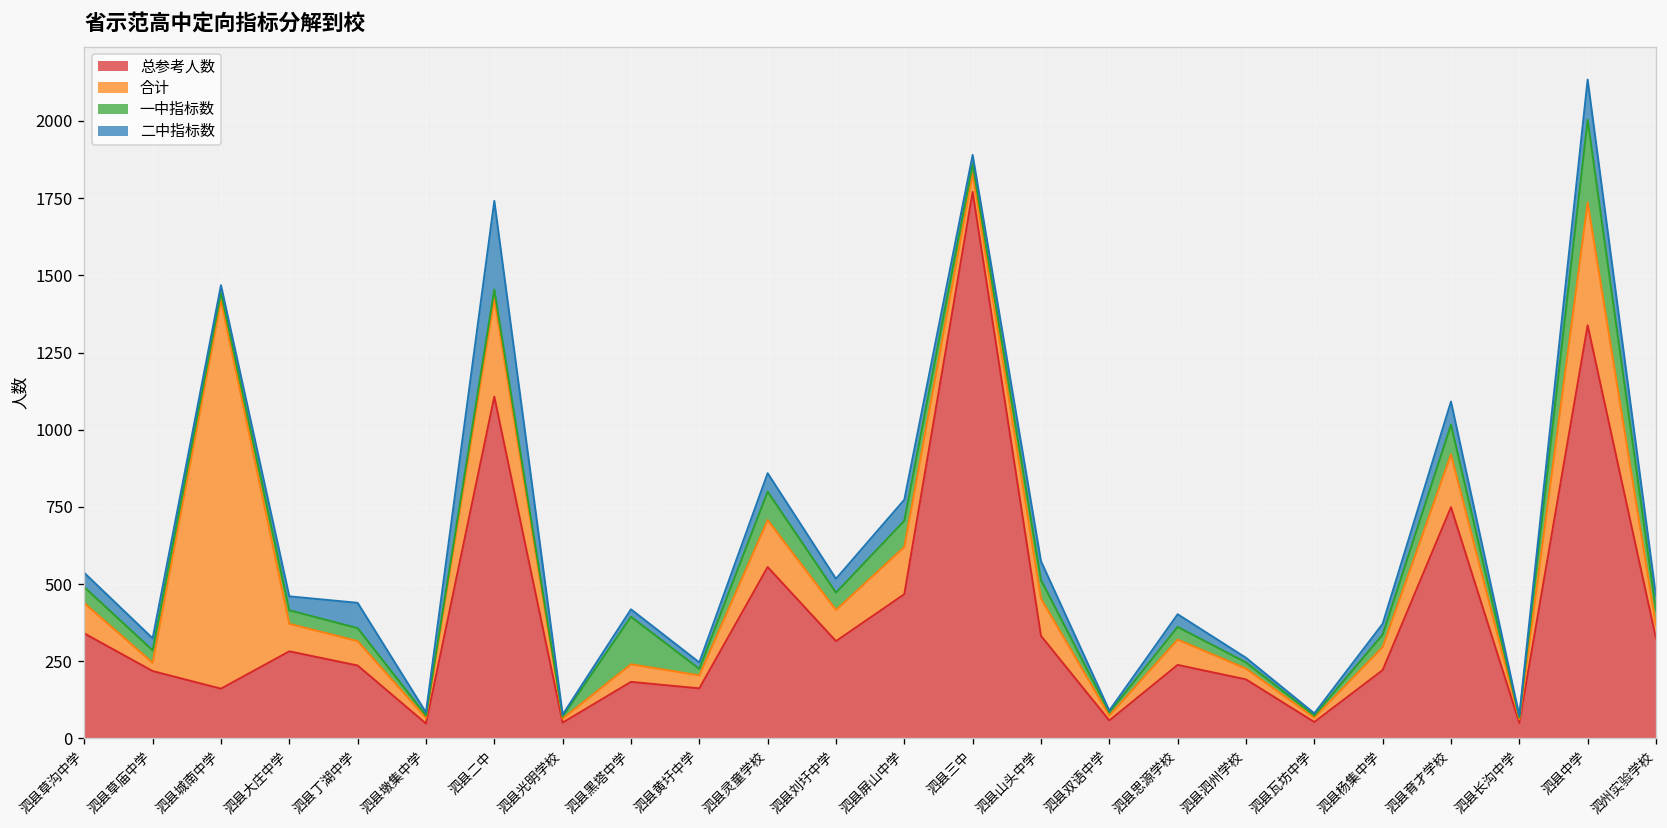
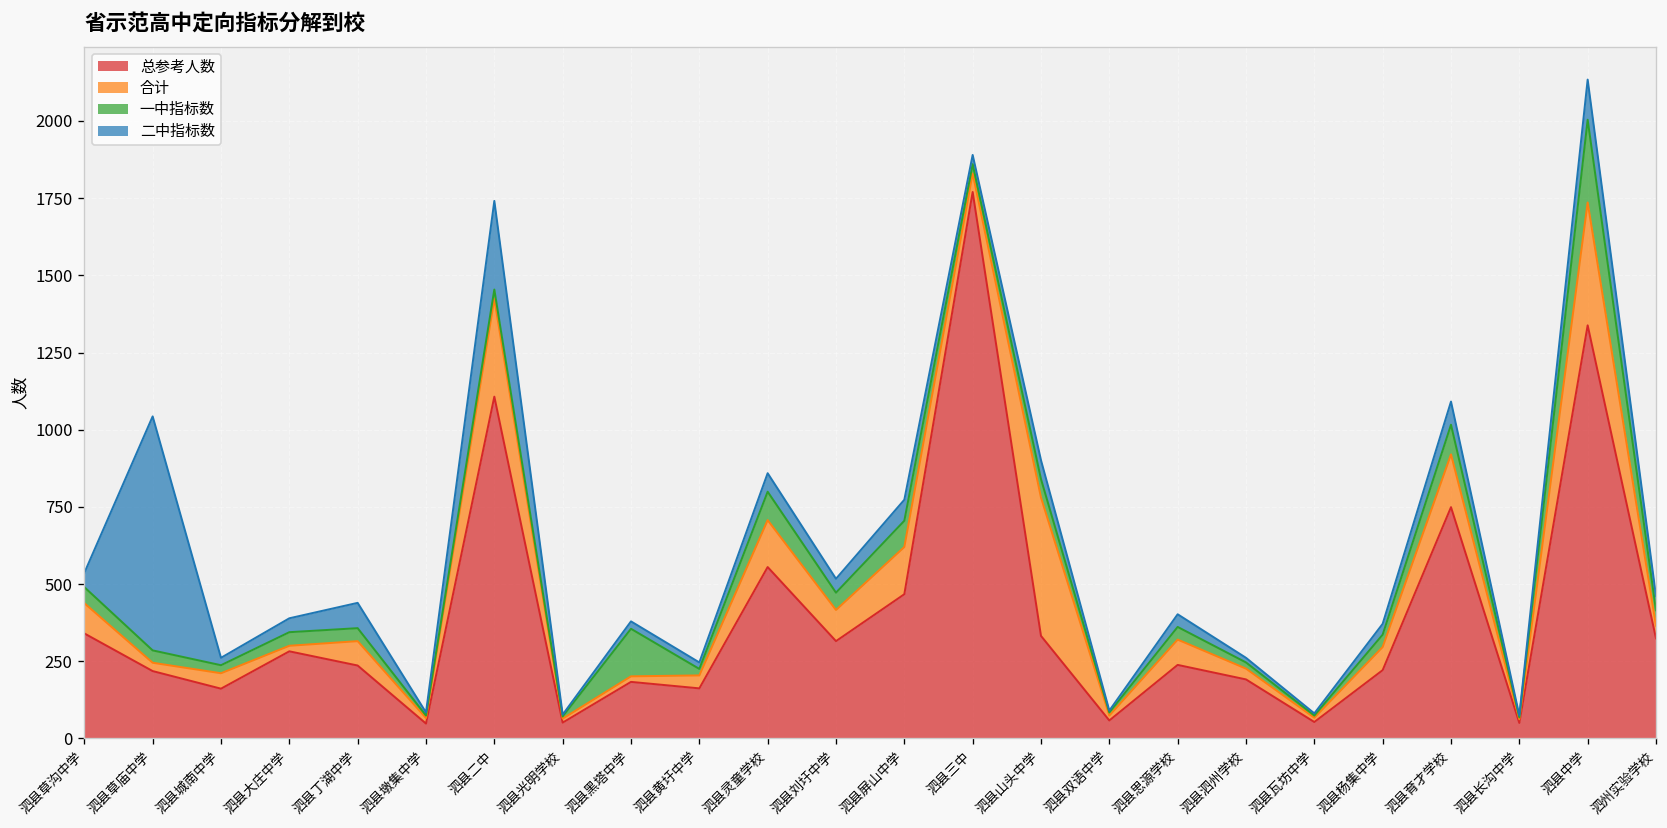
  {
    "总参考人数": {
      "泗县草沟中学": 340,
      "泗县草庙中学": 220,
      "泗县城南中学": 160,
      "泗县大庄中学": 280,
      "泗县丁湖中学": 240,
      "泗县墩集中学": 50,
      "泗县二中": 1110,
      "泗县光明学校": 50,
      "泗县黑塔中学": 180,
      "泗县黄圩中学": 160,
      "泗县灵童学校": 560,
      "泗县刘圩中学": 320,
      "泗县屏山中学": 470,
      "泗县三中": 1770,
      "泗县山头中学": 330,
      "泗县双语中学": 60,
      "泗县思源学校": 240,
      "泗县泗州学校": 190,
      "泗县瓦坊中学": 50,
      "泗县杨集中学": 220,
      "泗县育才学校": 750,
      "泗县长沟中学": 50,
      "泗县中学": 1340,
      "泗州实验学校": 320
    },
    "合计": {
      "泗县草沟中学": 100,
      "泗县草庙中学": 30,
-     "泗县城南中学": 1260,
-     "泗县大庄中学": 90,
+     "泗县城南中学": 50,
+     "泗县大庄中学": 20,
      "泗县丁湖中学": 80,
      "泗县二中": 320,
-     "泗县黑塔中学": 60,
+     "泗县黑塔中学": 20,
      "泗县黄圩中学": 40,
      "泗县灵童学校": 150,
      "泗县刘圩中学": 100,
      "泗县屏山中学": 150,
      "泗县三中": 60,
-     "泗县山头中学": 120,
+     "泗县山头中学": 450,
      "泗县双语中学": 20,
      "泗县思源学校": 80,
      "泗县泗州学校": 40,
      "泗县杨集中学": 80,
      "泗县育才学校": 170,
      "泗县中学": 400,
      "泗州实验学校": 40
    },
    "一中指标数": {
      "泗县草沟中学": 50,
      "泗县草庙中学": 40,
      "泗县城南中学": 30,
      "泗县大庄中学": 40,
      "泗县丁湖中学": 40,
      "泗县二中": 30,
      "泗县黑塔中学": 150,
      "泗县黄圩中学": 20,
      "泗县灵童学校": 90,
      "泗县刘圩中学": 60,
      "泗县屏山中学": 90,
      "泗县三中": 30,
      "泗县山头中学": 60,
      "泗县思源学校": 40,
      "泗县泗州学校": 20,
      "泗县杨集中学": 40,
      "泗县育才学校": 100,
      "泗县中学": 270,
      "泗州实验学校": 50
    },
    "二中指标数": {
      "泗县草沟中学": 50,
-     "泗县草庙中学": 40,
+     "泗县草庙中学": 760,
      "泗县城南中学": 20,
      "泗县大庄中学": 50,
      "泗县丁湖中学": 80,
      "泗县墩集中学": 10,
      "泗县二中": 290,
      "泗县黑塔中学": 20,
      "泗县黄圩中学": 20,
      "泗县灵童学校": 60,
      "泗县刘圩中学": 50,
      "泗县屏山中学": 70,
      "泗县三中": 30,
      "泗县山头中学": 60,
      "泗县思源学校": 40,
      "泗县泗州学校": 20,
      "泗县杨集中学": 40,
      "泗县育才学校": 80,
      "泗县中学": 130,
      "泗州实验学校": 50
    }
  }
